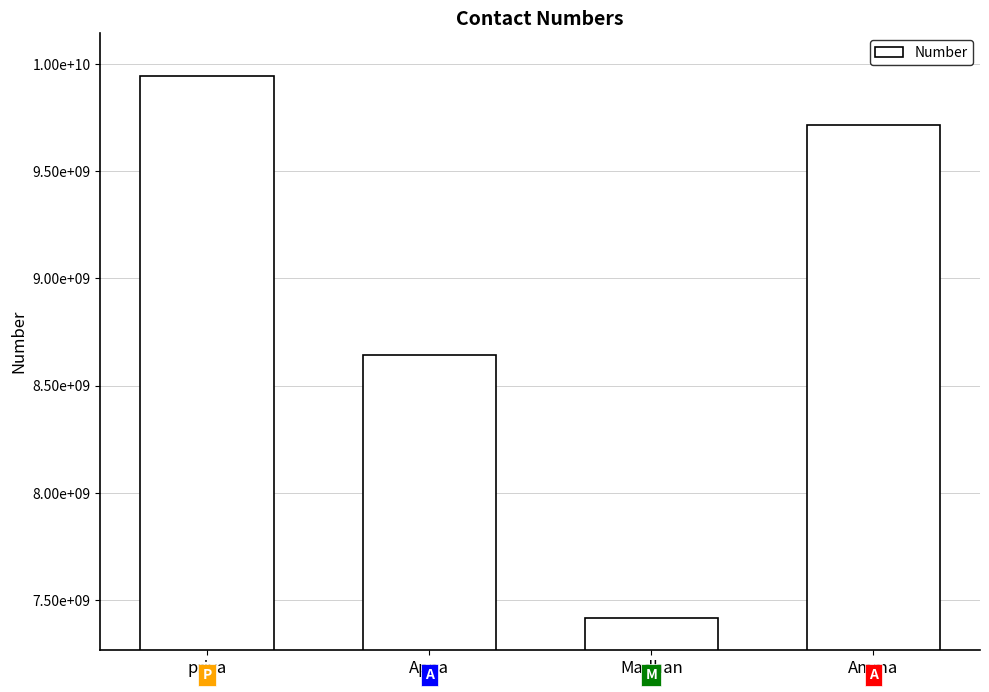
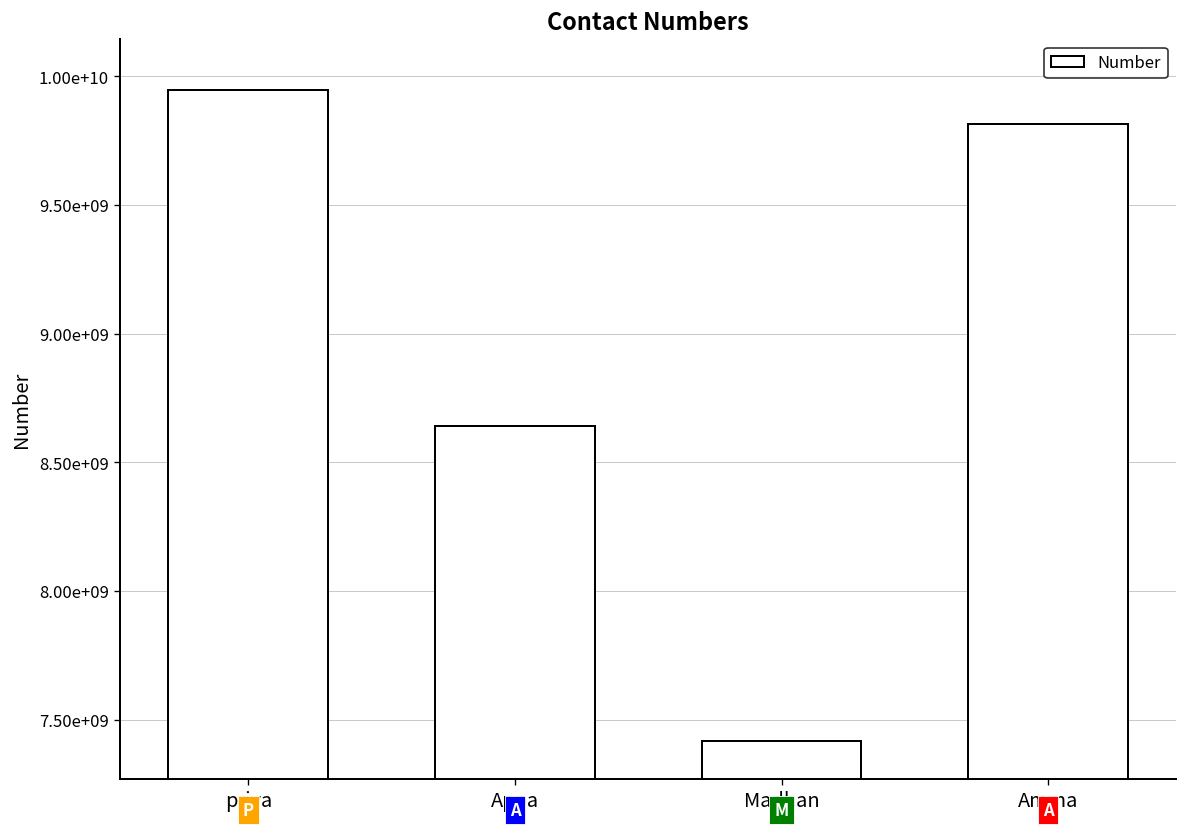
  {
    "priya": 9940000000,
    "Appa": 8640000000,
    "Madhan": 7420000000,
-   "Amma": 9720000000
+   "Amma": 9820000000
  }
